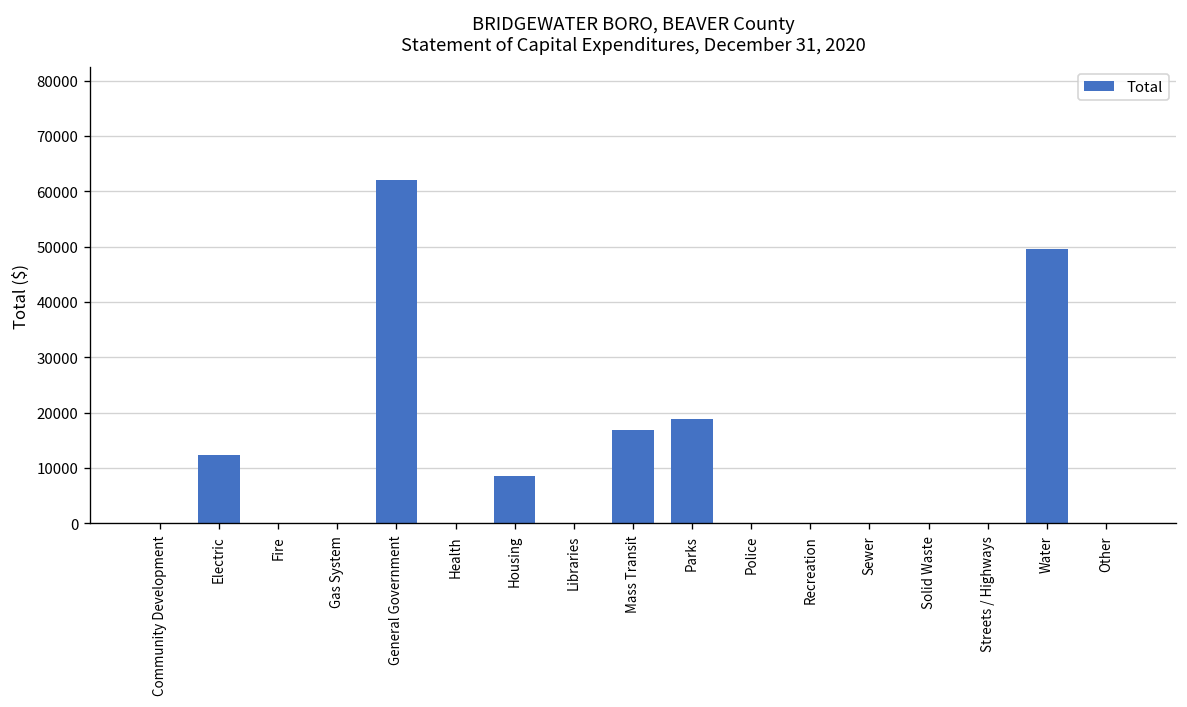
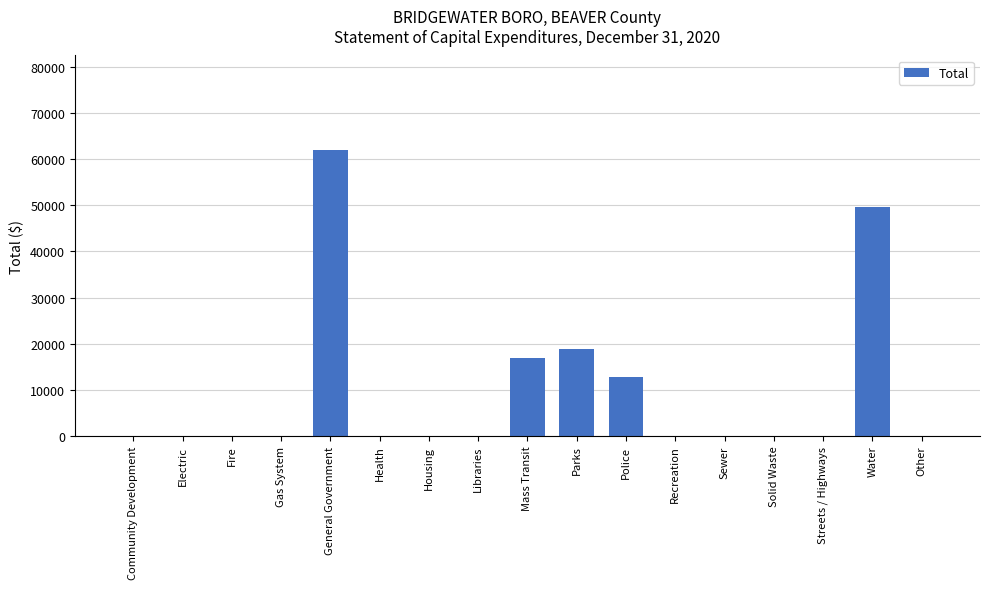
  {
    "Community Development": 0,
-   "Electric": 12000,
+   "Electric": 0,
    "Fire": 0,
    "Gas System": 0,
    "General Government": 62000,
    "Health": 0,
-   "Housing": 9000,
+   "Housing": 0,
    "Libraries": 0,
    "Mass Transit": 17000,
    "Parks": 19000,
-   "Police": 0,
+   "Police": 13000,
    "Recreation": 0,
    "Sewer": 0,
    "Solid Waste": 0,
    "Streets / Highways": 0,
    "Water": 50000,
    "Other": 0
  }
